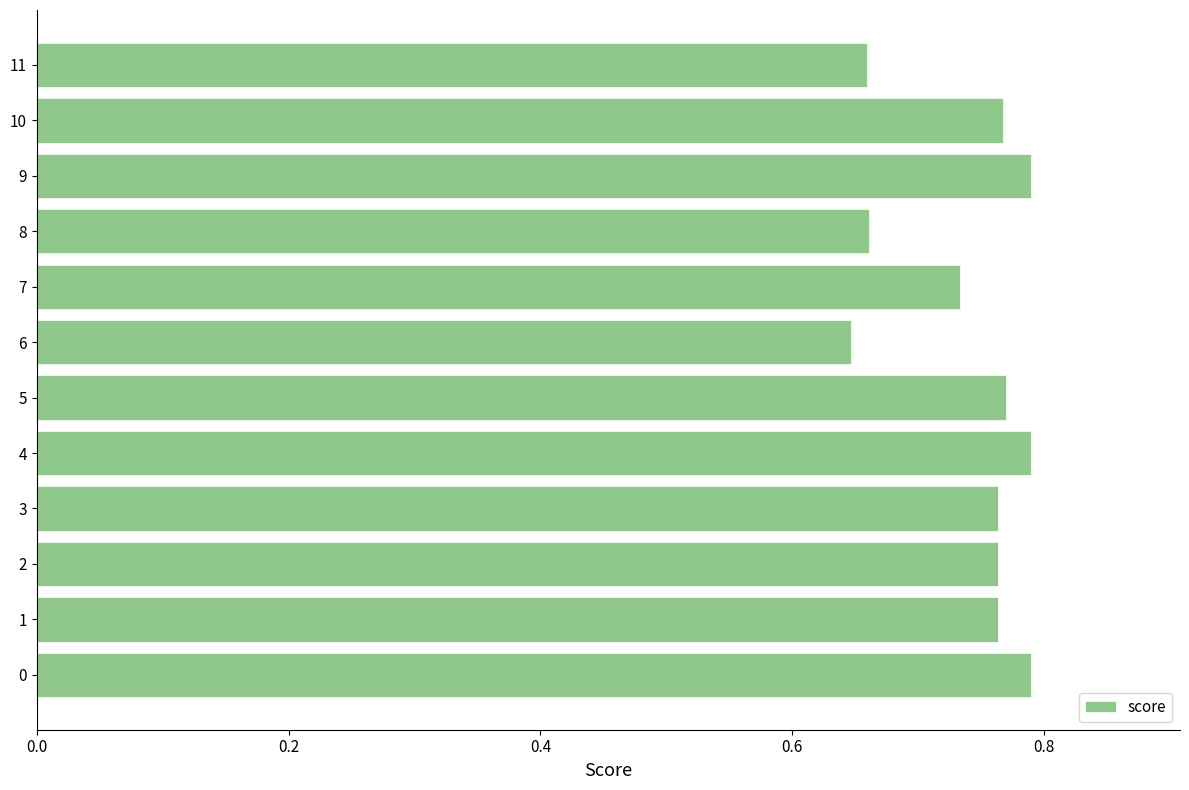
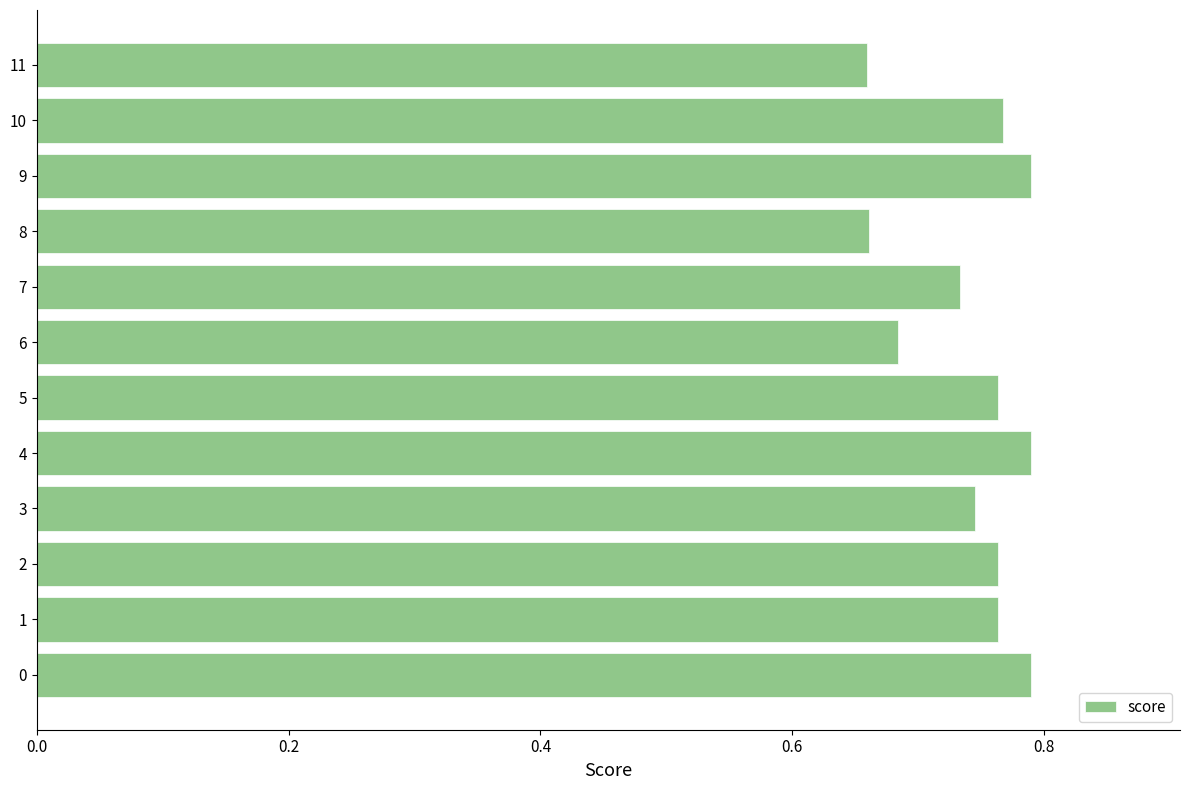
  {
    "11": 0.659,
    "10": 0.768,
    "9": 0.789,
    "8": 0.661,
    "7": 0.733,
-   "6": 0.647,
-   "5": 0.770,
+   "6": 0.684,
+   "5": 0.763,
    "4": 0.789,
-   "3": 0.763,
+   "3": 0.745,
    "2": 0.763,
    "1": 0.763,
    "0": 0.789
  }
